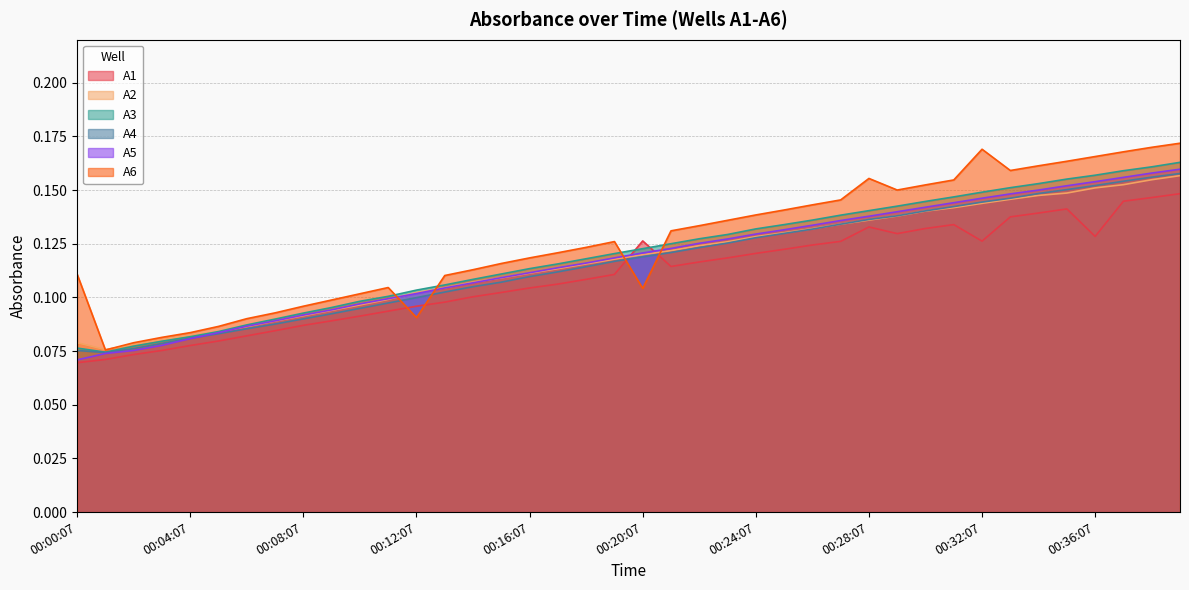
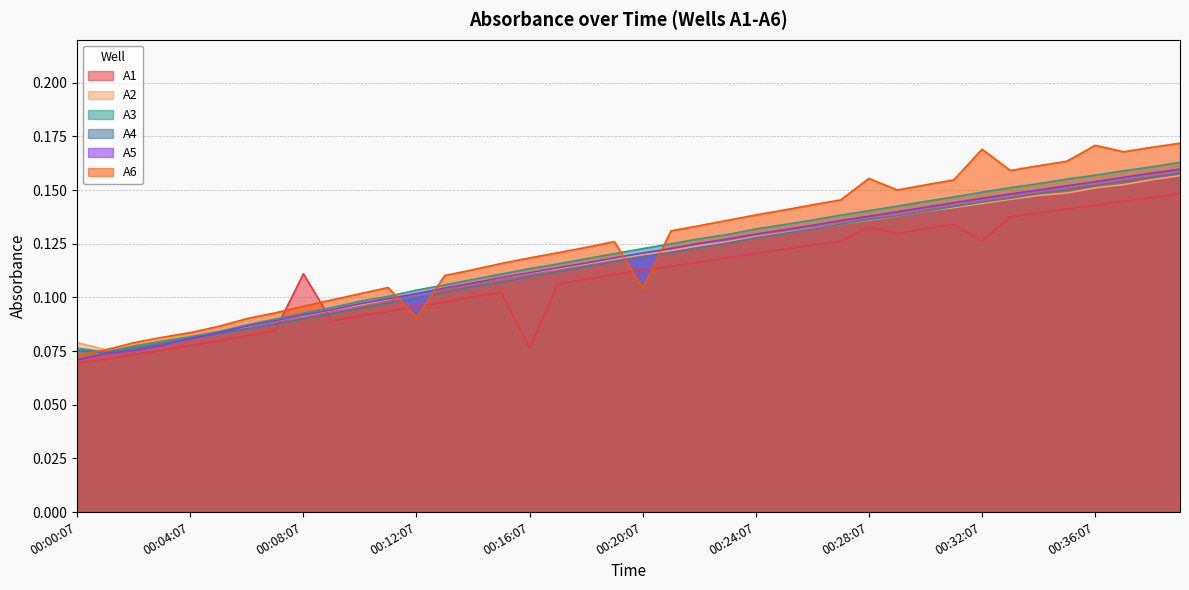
  {
    "A1": {
      "00:00:07": 0.070,
      "00:04:07": 0.078,
-     "00:08:07": 0.087,
+     "00:08:07": 0.111,
      "00:12:07": 0.096,
-     "00:16:07": 0.104,
-     "00:20:07": 0.126,
+     "00:16:07": 0.077,
+     "00:20:07": 0.113,
      "00:24:07": 0.121,
      "00:28:07": 0.133,
      "00:32:07": 0.126,
-     "00:36:07": 0.128
+     "00:36:07": 0.143
    },
    "A2": {
      "00:00:07": 0.079
    },
    "A5": {
      "00:00:07": 0.071,
      "00:28:07": 0.138,
      "00:32:07": 0.146,
      "00:36:07": 0.154
    },
    "A6": {
-     "00:00:07": 0.111,
+     "00:00:07": 0.073,
      "00:04:07": 0.084,
      "00:08:07": 0.096,
      "00:12:07": 0.091,
      "00:16:07": 0.118,
      "00:20:07": 0.104,
      "00:24:07": 0.138,
      "00:28:07": 0.155,
      "00:32:07": 0.169,
-     "00:36:07": 0.166
+     "00:36:07": 0.171
    }
  }
